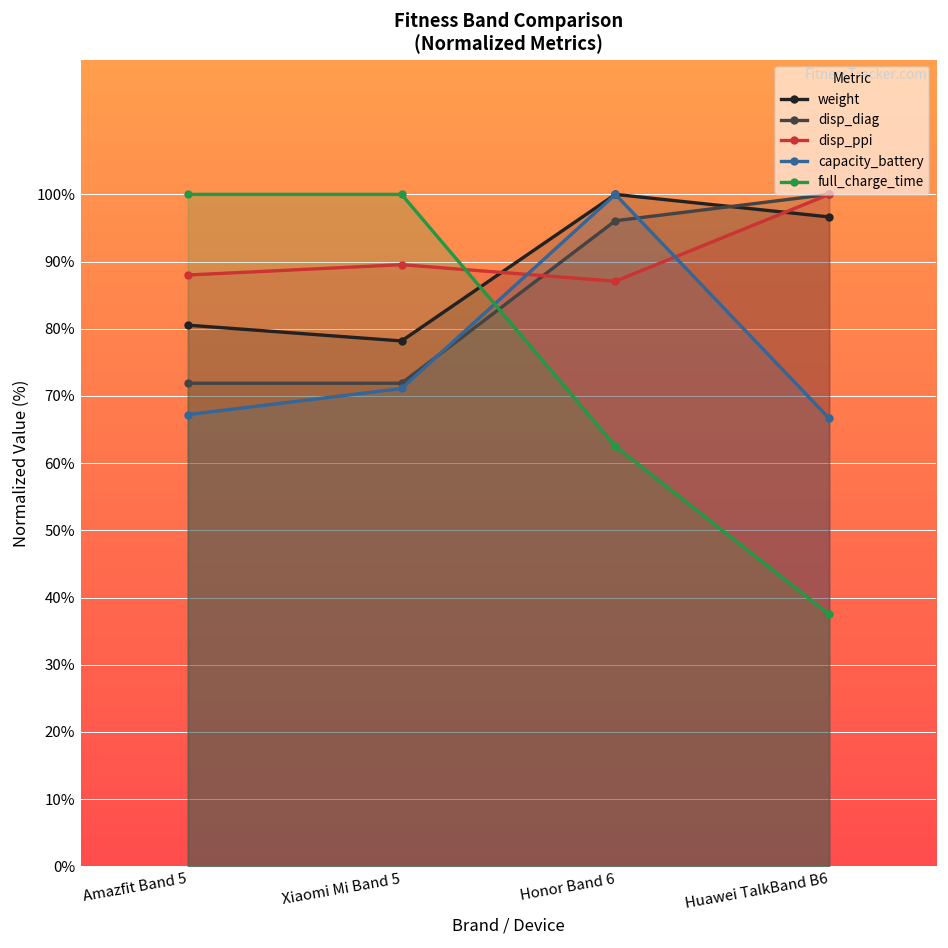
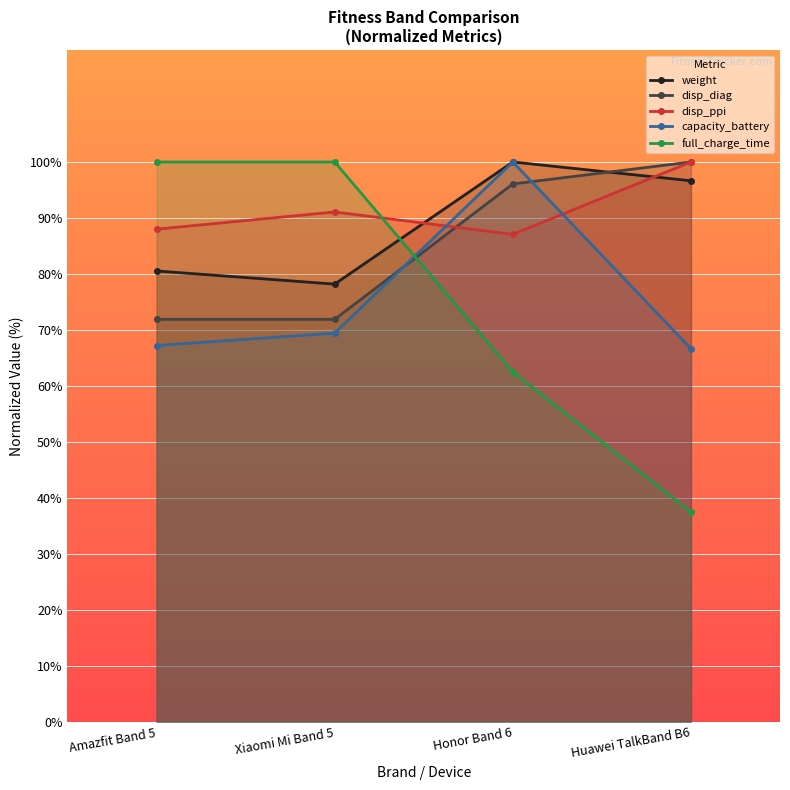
  {
    "disp_ppi": {
      "Amazfit Band 5": "88%",
-     "Xiaomi Mi Band 5": "90%",
+     "Xiaomi Mi Band 5": "91%",
      "Honor Band 6": "87%"
    },
    "capacity_battery": {
      "Amazfit Band 5": "67%",
-     "Xiaomi Mi Band 5": "71%",
+     "Xiaomi Mi Band 5": "69%",
      "Huawei TalkBand B6": "67%"
    },
    "full_charge_time": {
      "Amazfit Band 5": "100%",
      "Xiaomi Mi Band 5": "100%",
      "Honor Band 6": "63%",
      "Huawei TalkBand B6": "38%"
    }
  }
